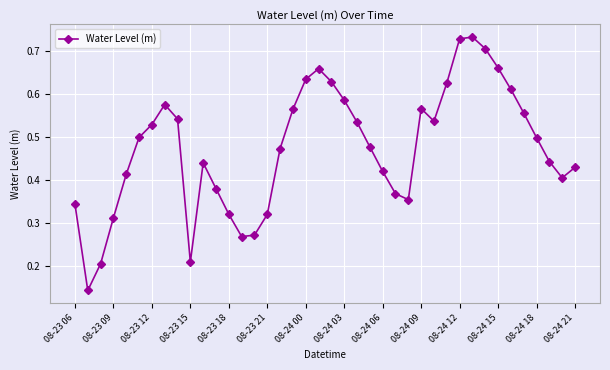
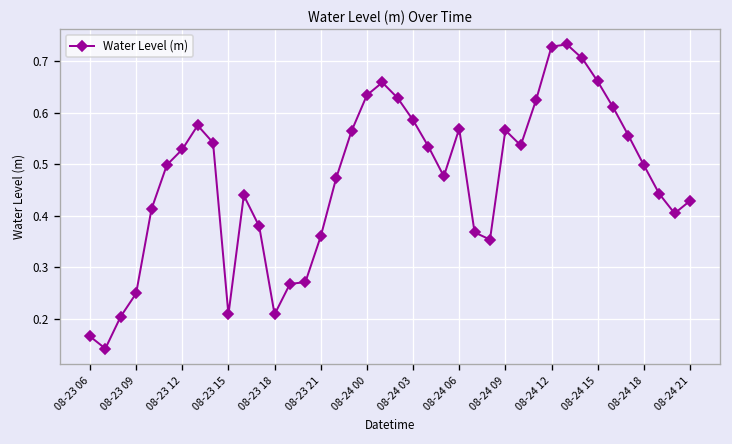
  {
-   "08-23 06": 0.34,
-   "08-23 09": 0.31,
+   "08-23 06": 0.17,
+   "08-23 09": 0.25,
    "08-23 12": 0.53,
    "08-23 15": 0.21,
-   "08-23 18": 0.32,
-   "08-23 21": 0.32,
+   "08-23 18": 0.21,
+   "08-23 21": 0.36,
    "08-24 00": 0.63,
    "08-24 03": 0.59,
-   "08-24 06": 0.42,
+   "08-24 06": 0.57,
    "08-24 09": 0.57,
    "08-24 12": 0.73,
    "08-24 15": 0.66,
    "08-24 18": 0.50,
    "08-24 21": 0.43
  }
